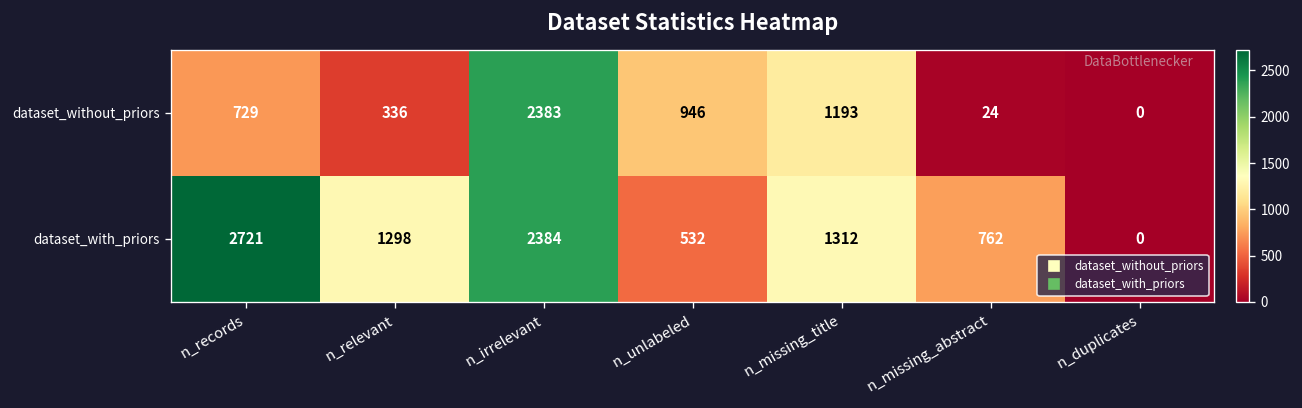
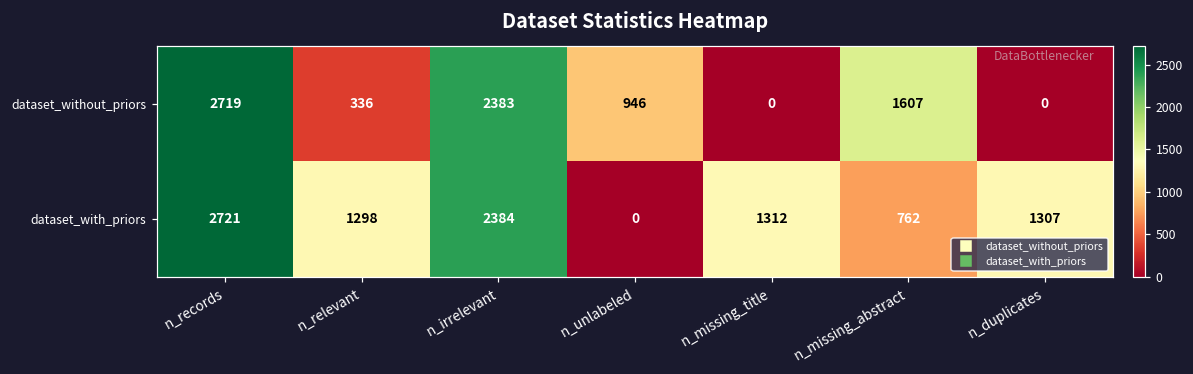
  {
    "dataset_without_priors": {
-     "n_records": 729,
+     "n_records": 2719,
      "n_relevant": 336,
      "n_irrelevant": 2383,
      "n_unlabeled": 946,
-     "n_missing_title": 1193,
-     "n_missing_abstract": 24
+     "n_missing_title": 0,
+     "n_missing_abstract": 1607
    },
    "dataset_with_priors": {
      "n_records": 2721,
      "n_relevant": 1298,
      "n_irrelevant": 2384,
-     "n_unlabeled": 532,
+     "n_unlabeled": 0,
      "n_missing_title": 1312,
      "n_missing_abstract": 762,
-     "n_duplicates": 0
+     "n_duplicates": 1307
    }
  }
